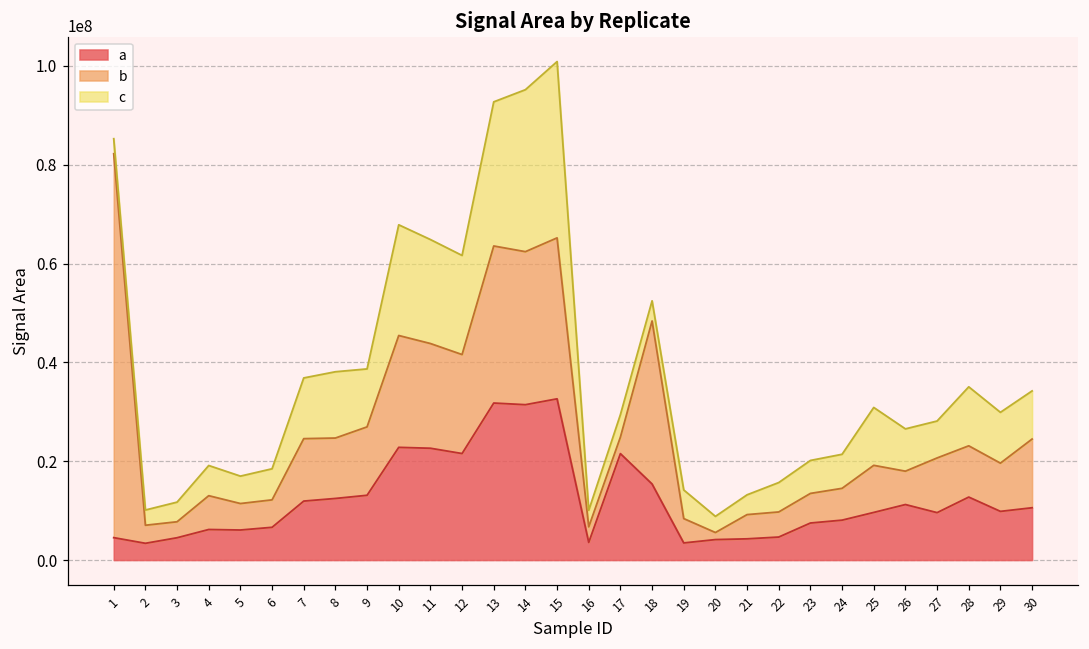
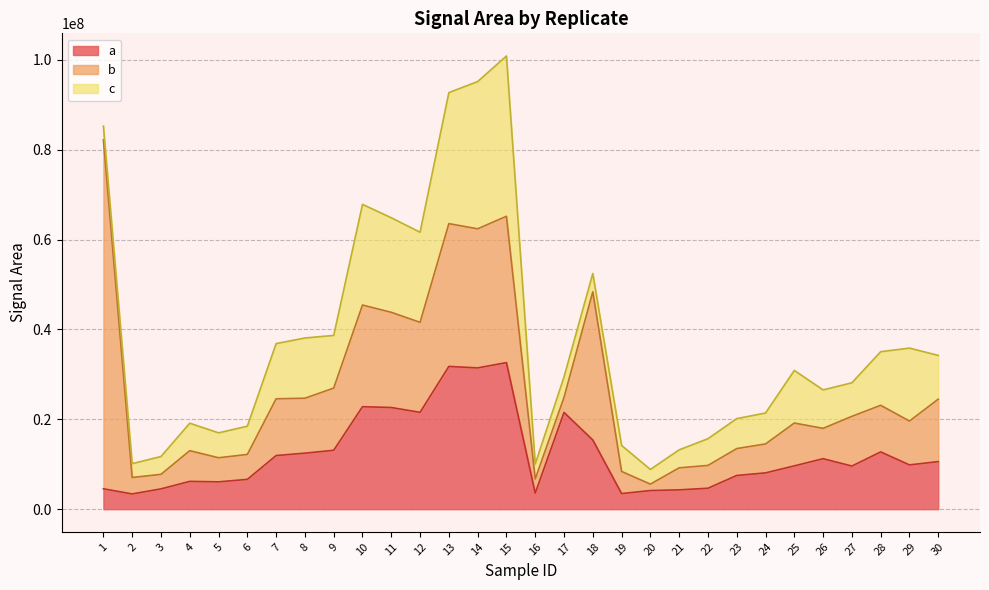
  {
    "a": {
      "1": 5000000,
      "2": 3000000,
      "3": 5000000,
      "4": 6000000,
      "5": 6000000,
      "6": 7000000,
      "7": 12000000,
      "8": 12000000,
      "9": 13000000,
      "10": 23000000,
      "11": 23000000,
      "12": 22000000,
      "13": 32000000,
      "14": 31000000,
      "15": 33000000,
      "16": 4000000,
      "17": 22000000,
      "18": 15000000,
      "19": 3000000,
      "20": 4000000,
      "21": 4000000,
      "22": 5000000,
      "23": 7000000,
      "24": 8000000,
      "25": 10000000,
      "26": 11000000,
      "27": 10000000,
      "28": 13000000,
      "29": 10000000,
      "30": 11000000
    },
    "b": {
      "1": 78000000,
      "2": 4000000,
      "3": 3000000,
      "4": 7000000,
      "5": 5000000,
      "6": 6000000,
      "7": 13000000,
      "8": 12000000,
      "9": 14000000,
      "10": 23000000,
      "11": 21000000,
      "12": 20000000,
      "13": 32000000,
      "14": 31000000,
      "15": 33000000,
      "16": 3000000,
      "17": 3000000,
      "18": 33000000,
      "19": 5000000,
      "20": 1000000,
      "21": 5000000,
      "22": 5000000,
      "23": 6000000,
      "24": 6000000,
      "25": 10000000,
      "26": 7000000,
      "27": 11000000,
      "28": 10000000,
      "29": 10000000,
      "30": 14000000
    },
    "c": {
      "1": 3000000,
      "2": 3000000,
      "3": 4000000,
      "4": 6000000,
      "5": 6000000,
      "6": 6000000,
      "7": 12000000,
      "8": 13000000,
      "9": 12000000,
      "10": 22000000,
      "11": 21000000,
      "12": 20000000,
      "13": 29000000,
      "14": 33000000,
      "15": 36000000,
      "16": 3000000,
      "17": 5000000,
      "18": 4000000,
      "19": 6000000,
      "20": 3000000,
      "21": 4000000,
      "22": 6000000,
      "23": 7000000,
      "24": 7000000,
      "25": 12000000,
      "26": 9000000,
      "27": 7000000,
      "28": 12000000,
-     "29": 10000000,
+     "29": 16000000,
      "30": 10000000
    }
  }
